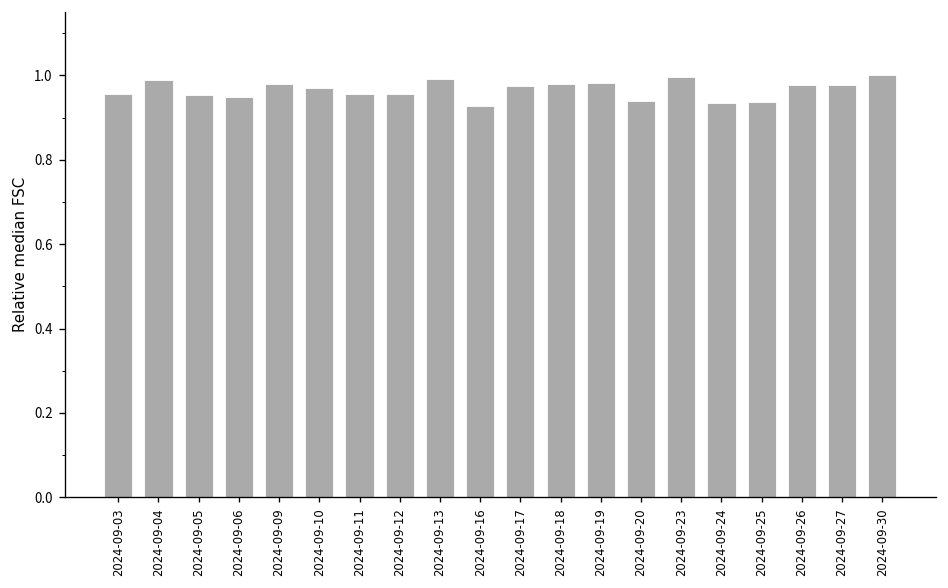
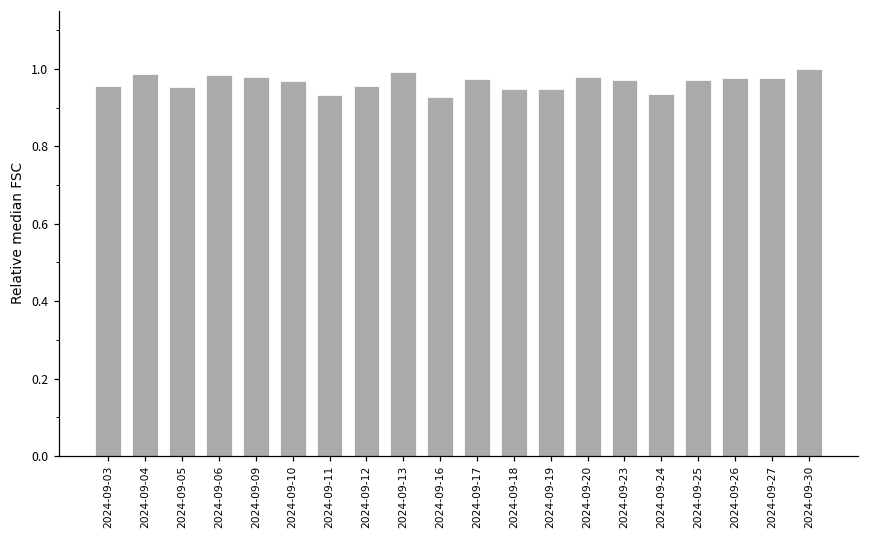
  {
    "2024-09-03": 0.96,
    "2024-09-04": 0.99,
    "2024-09-05": 0.95,
-   "2024-09-06": 0.95,
+   "2024-09-06": 0.98,
    "2024-09-09": 0.98,
    "2024-09-10": 0.97,
-   "2024-09-11": 0.96,
+   "2024-09-11": 0.93,
    "2024-09-12": 0.96,
    "2024-09-13": 0.99,
    "2024-09-16": 0.93,
    "2024-09-17": 0.97,
-   "2024-09-18": 0.98,
-   "2024-09-19": 0.98,
-   "2024-09-20": 0.94,
-   "2024-09-23": 0.99,
+   "2024-09-18": 0.95,
+   "2024-09-19": 0.95,
+   "2024-09-20": 0.98,
+   "2024-09-23": 0.97,
    "2024-09-24": 0.93,
-   "2024-09-25": 0.94,
+   "2024-09-25": 0.97,
    "2024-09-26": 0.98,
    "2024-09-27": 0.98,
    "2024-09-30": 1.00
  }
